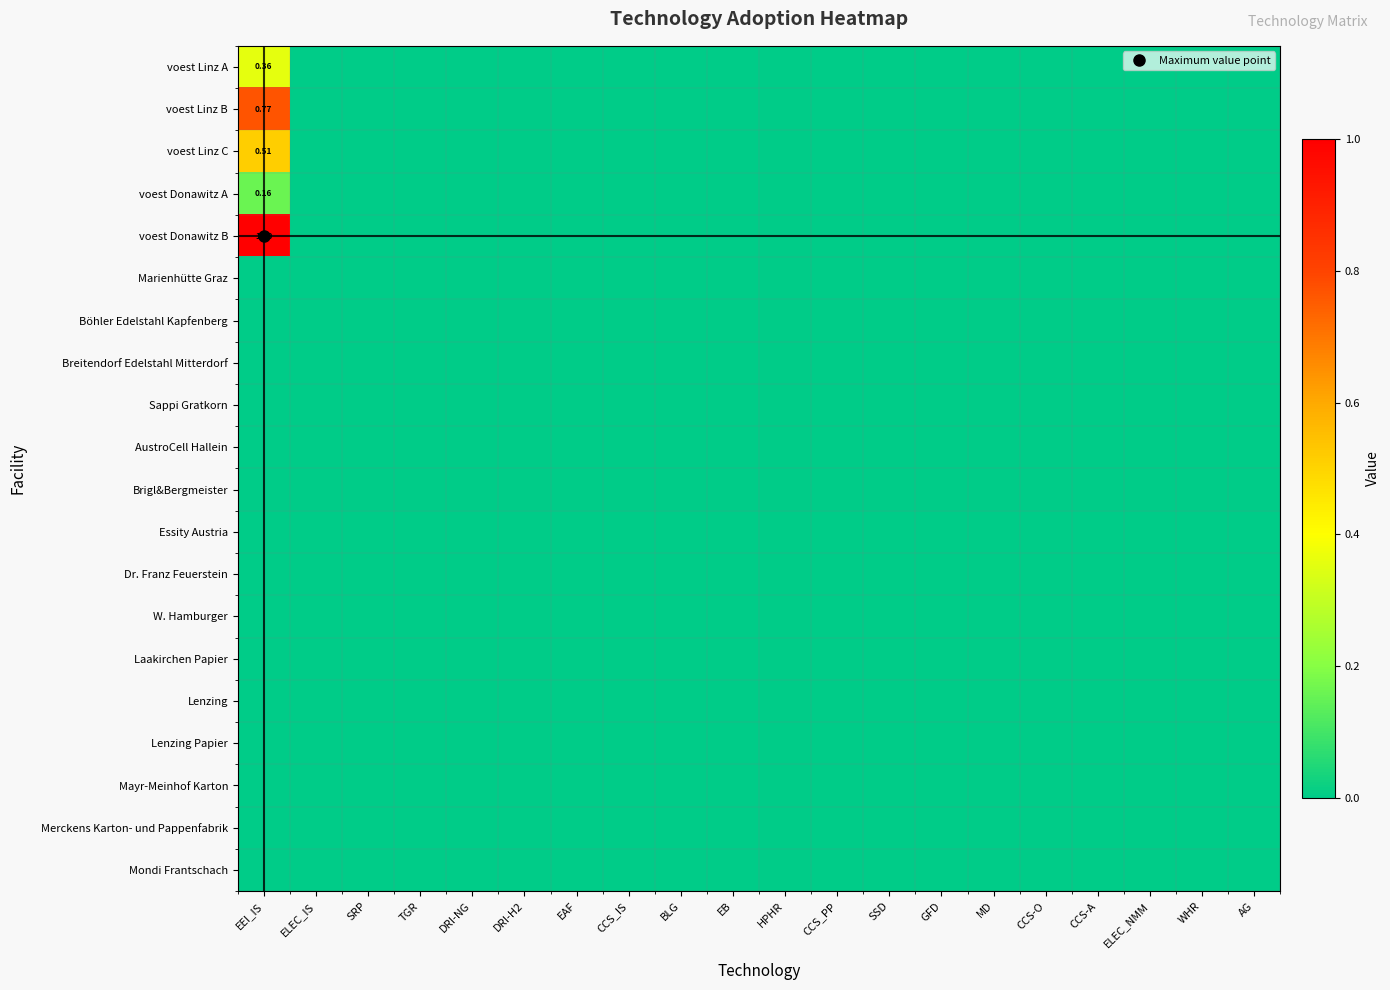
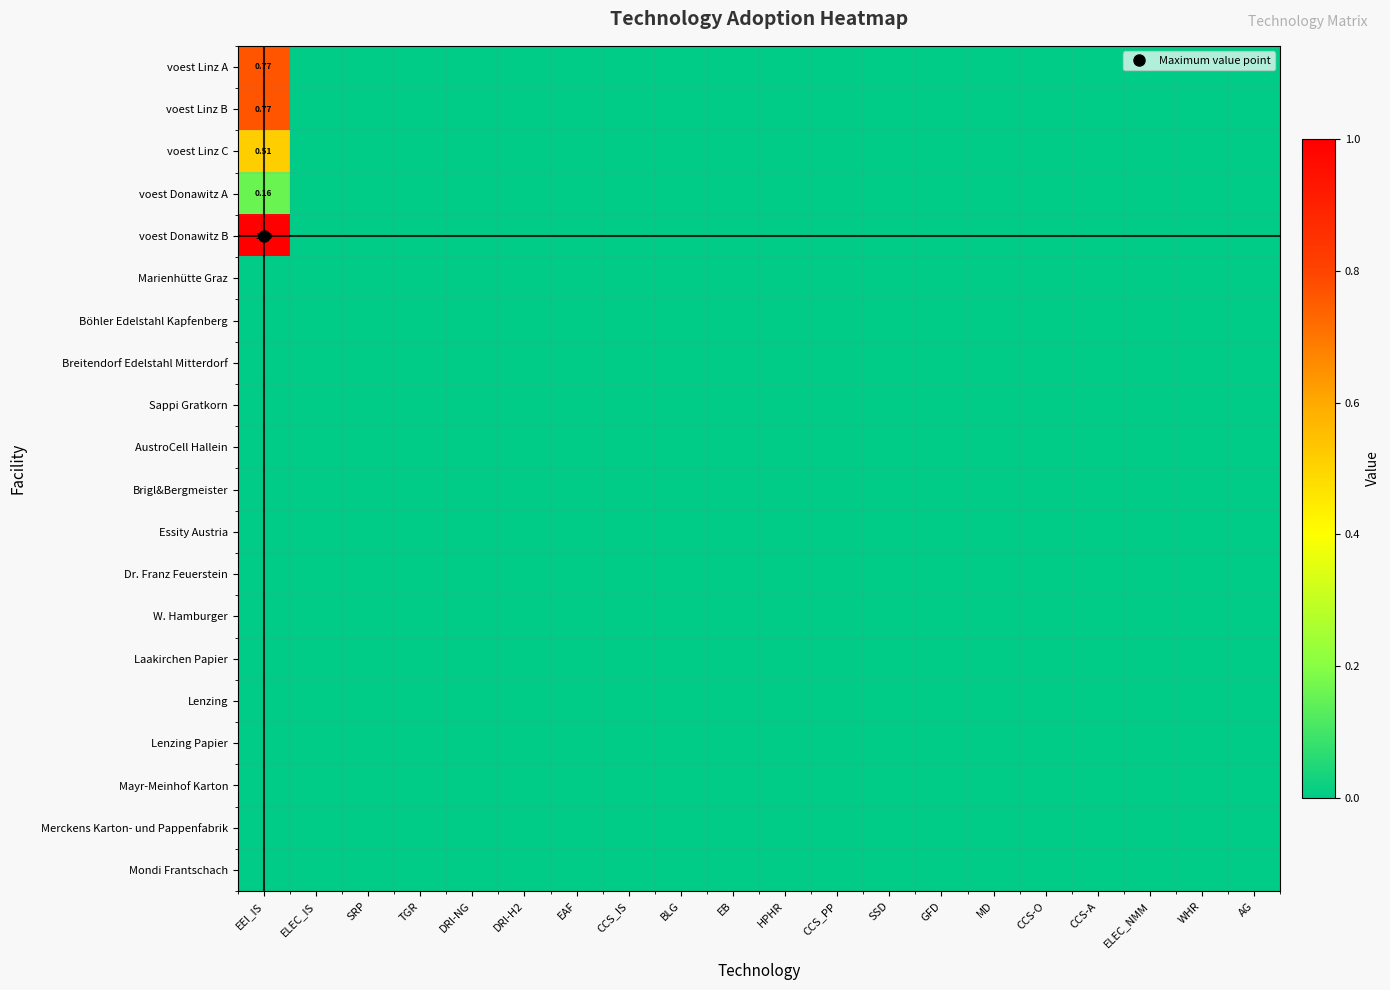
  {
    "voest Linz A": {
-     "EEI_IS": 0.36
+     "EEI_IS": 0.77
    },
    "voest Linz B": {
      "EEI_IS": 0.77
    },
    "voest Linz C": {
      "EEI_IS": 0.51
    },
    "voest Donawitz A": {
      "EEI_IS": 0.16
    }
  }
